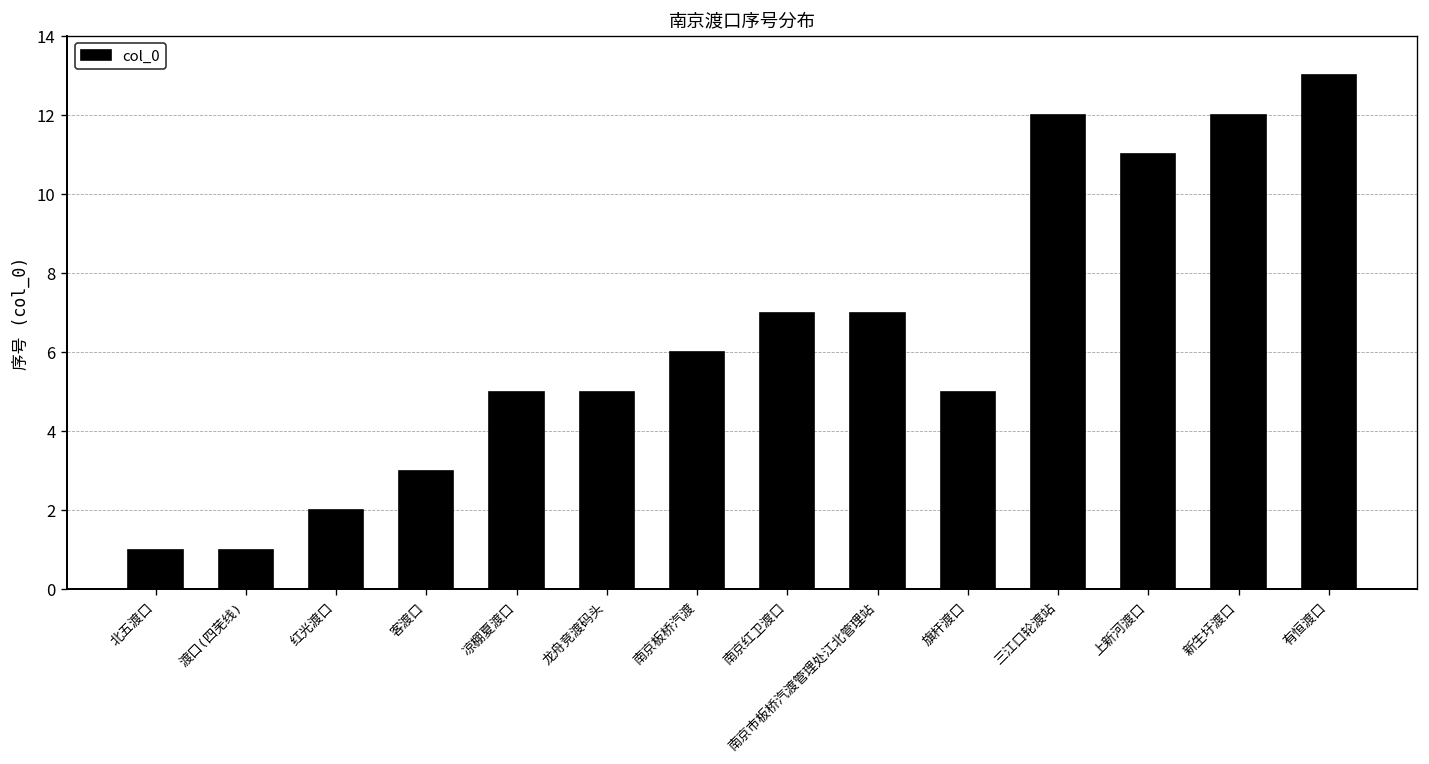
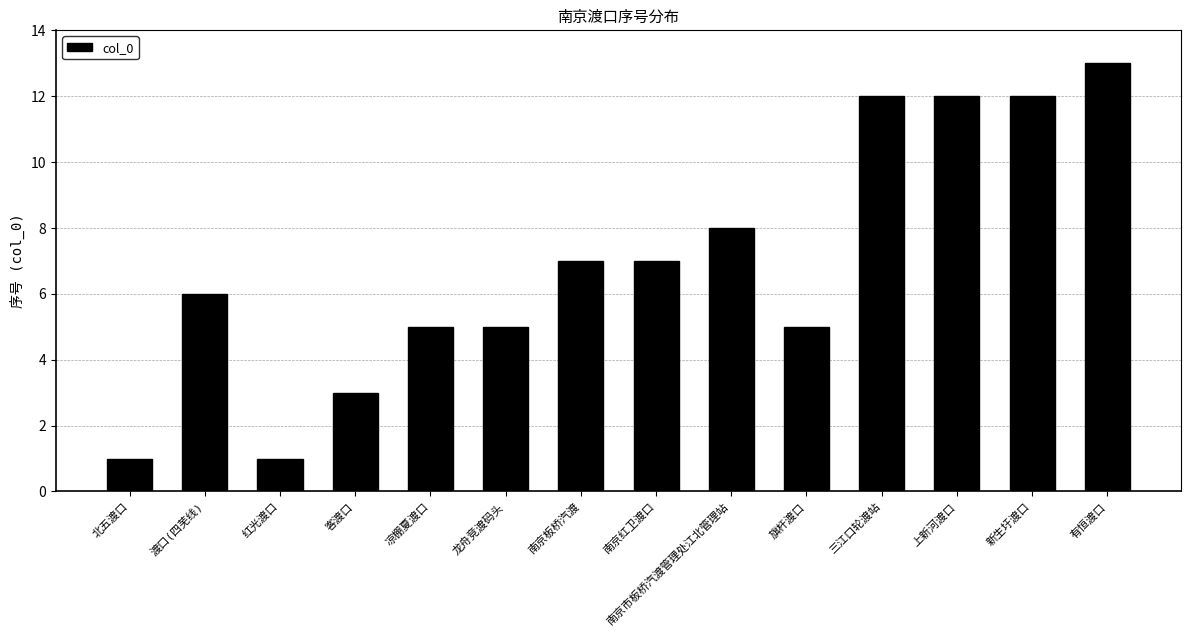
  {
    "北五渡口": 1,
-   "渡口(四芜线)": 1,
-   "红光渡口": 2,
+   "渡口(四芜线)": 6,
+   "红光渡口": 1,
    "客渡口": 3,
    "凉棚夏渡口": 5,
    "龙舟竞渡码头": 5,
-   "南京板桥汽渡": 6,
+   "南京板桥汽渡": 7,
    "南京红卫渡口": 7,
-   "南京市板桥汽渡管理处江北管理站": 7,
+   "南京市板桥汽渡管理处江北管理站": 8,
    "旗杆渡口": 5,
    "三江口轮渡站": 12,
-   "上新河渡口": 11,
+   "上新河渡口": 12,
    "新生圩渡口": 12,
    "有恒渡口": 13
  }
